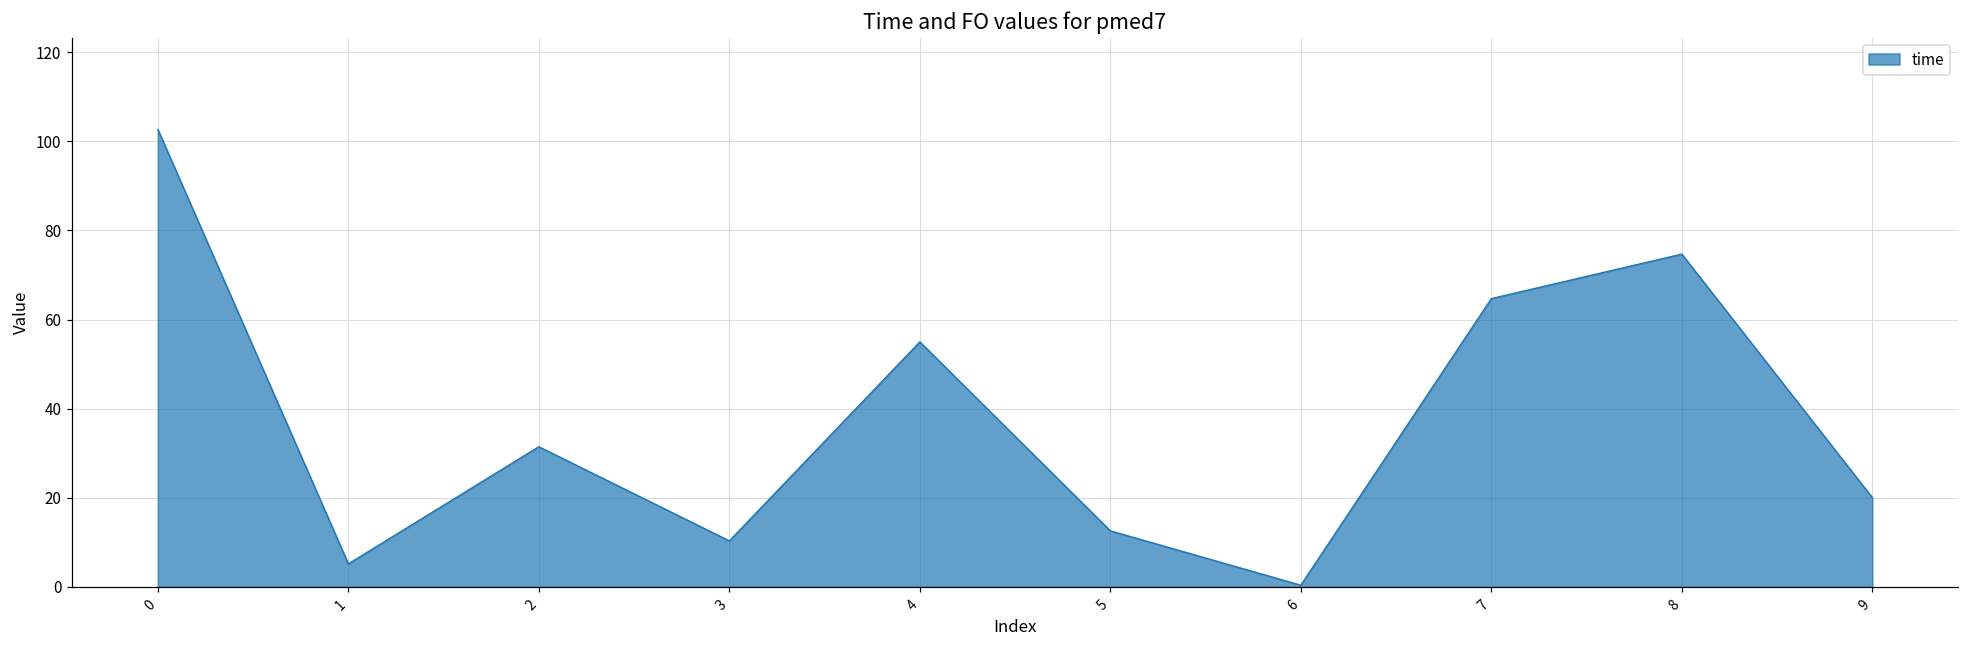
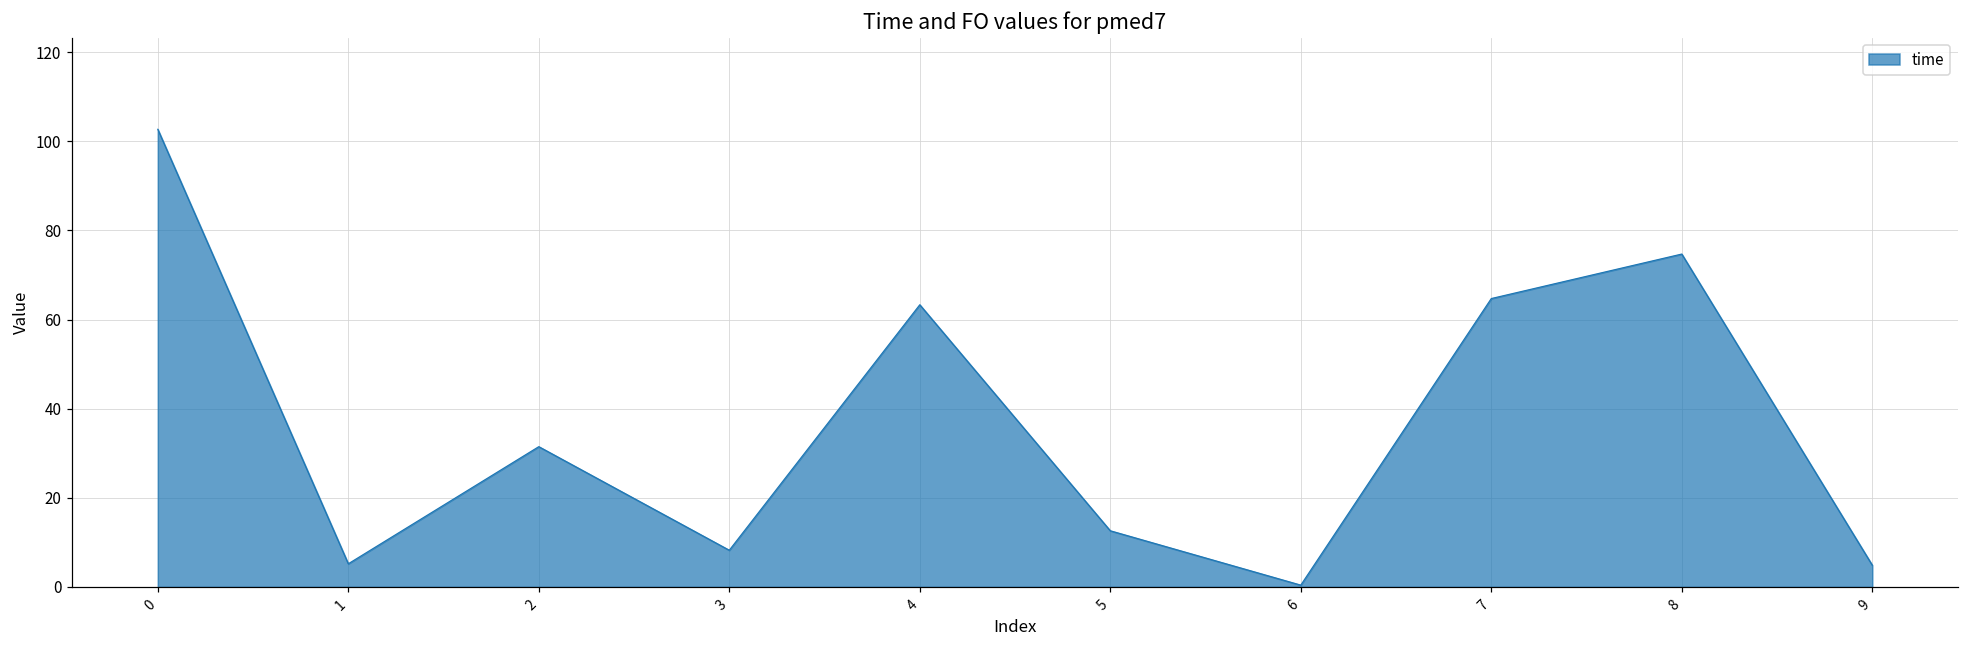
  {
    "0": 103,
    "1": 5,
    "2": 31,
-   "3": 10,
-   "4": 55,
+   "3": 8,
+   "4": 63,
    "5": 13,
    "6": 0,
    "7": 65,
    "8": 75,
-   "9": 20
+   "9": 5
  }
